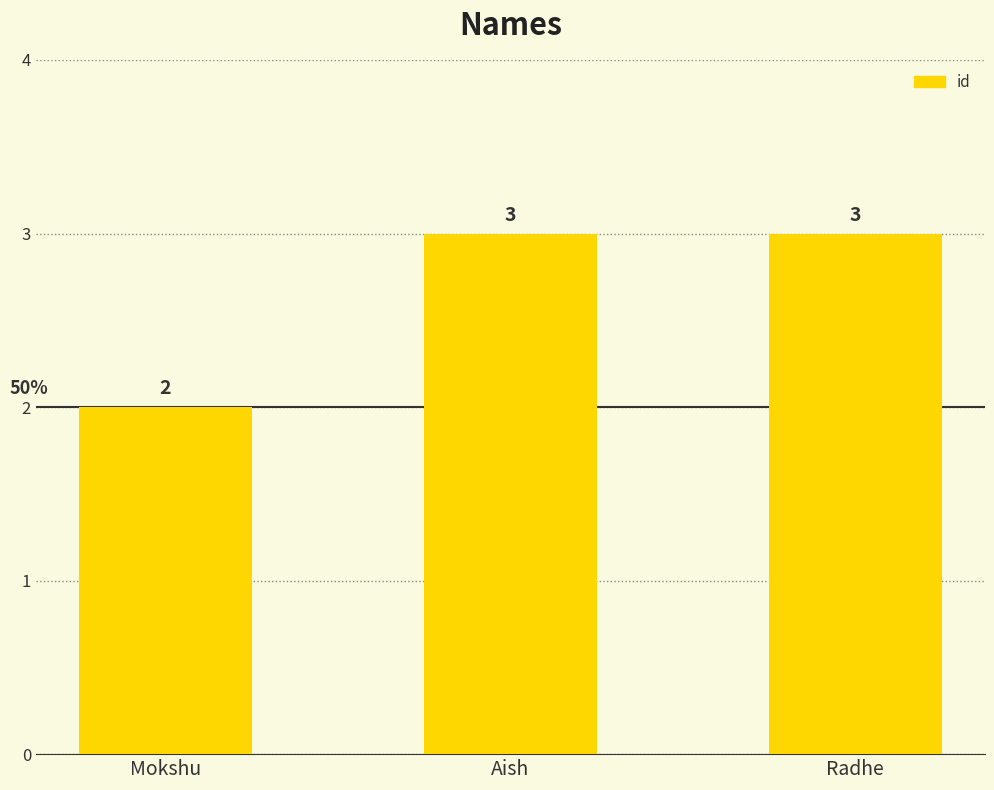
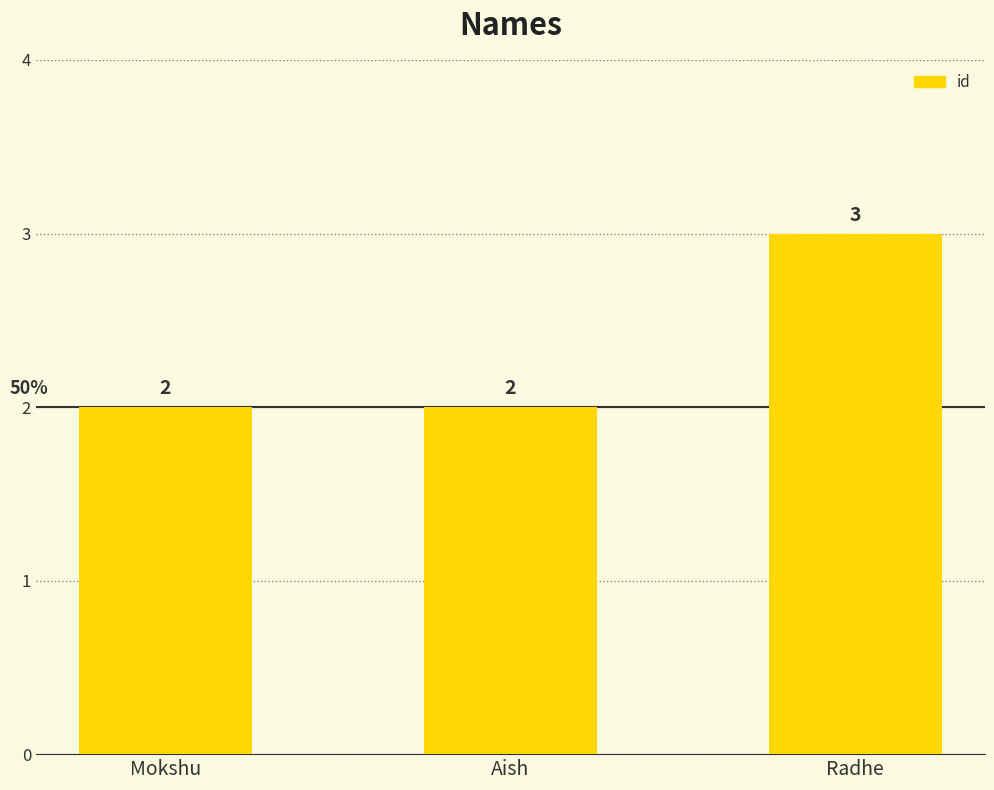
  {
    "Mokshu": 2,
-   "Aish": 3,
+   "Aish": 2,
    "Radhe": 3
  }
